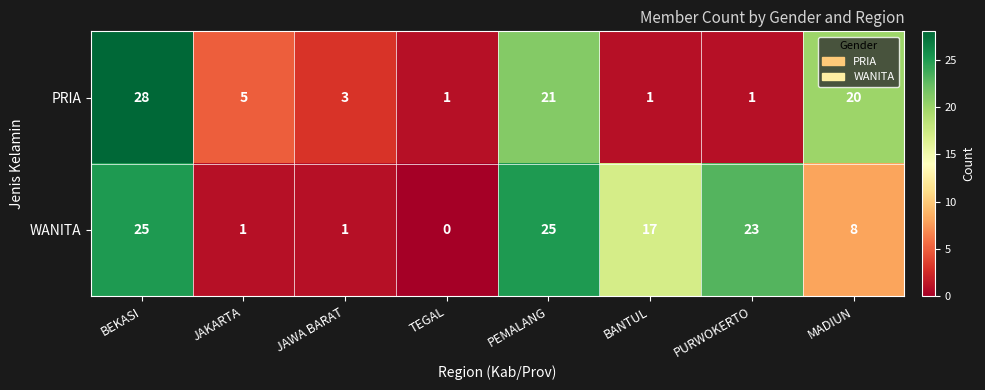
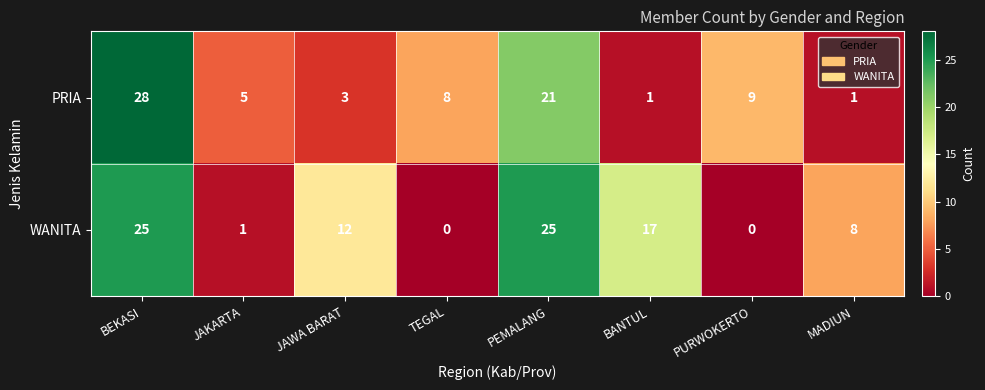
  {
    "PRIA": {
      "BEKASI": 28,
      "JAKARTA": 5,
      "JAWA BARAT": 3,
-     "TEGAL": 1,
+     "TEGAL": 8,
      "PEMALANG": 21,
      "BANTUL": 1,
-     "PURWOKERTO": 1,
-     "MADIUN": 20
+     "PURWOKERTO": 9,
+     "MADIUN": 1
    },
    "WANITA": {
      "BEKASI": 25,
      "JAKARTA": 1,
-     "JAWA BARAT": 1,
+     "JAWA BARAT": 12,
      "TEGAL": 0,
      "PEMALANG": 25,
      "BANTUL": 17,
-     "PURWOKERTO": 23,
+     "PURWOKERTO": 0,
      "MADIUN": 8
    }
  }
